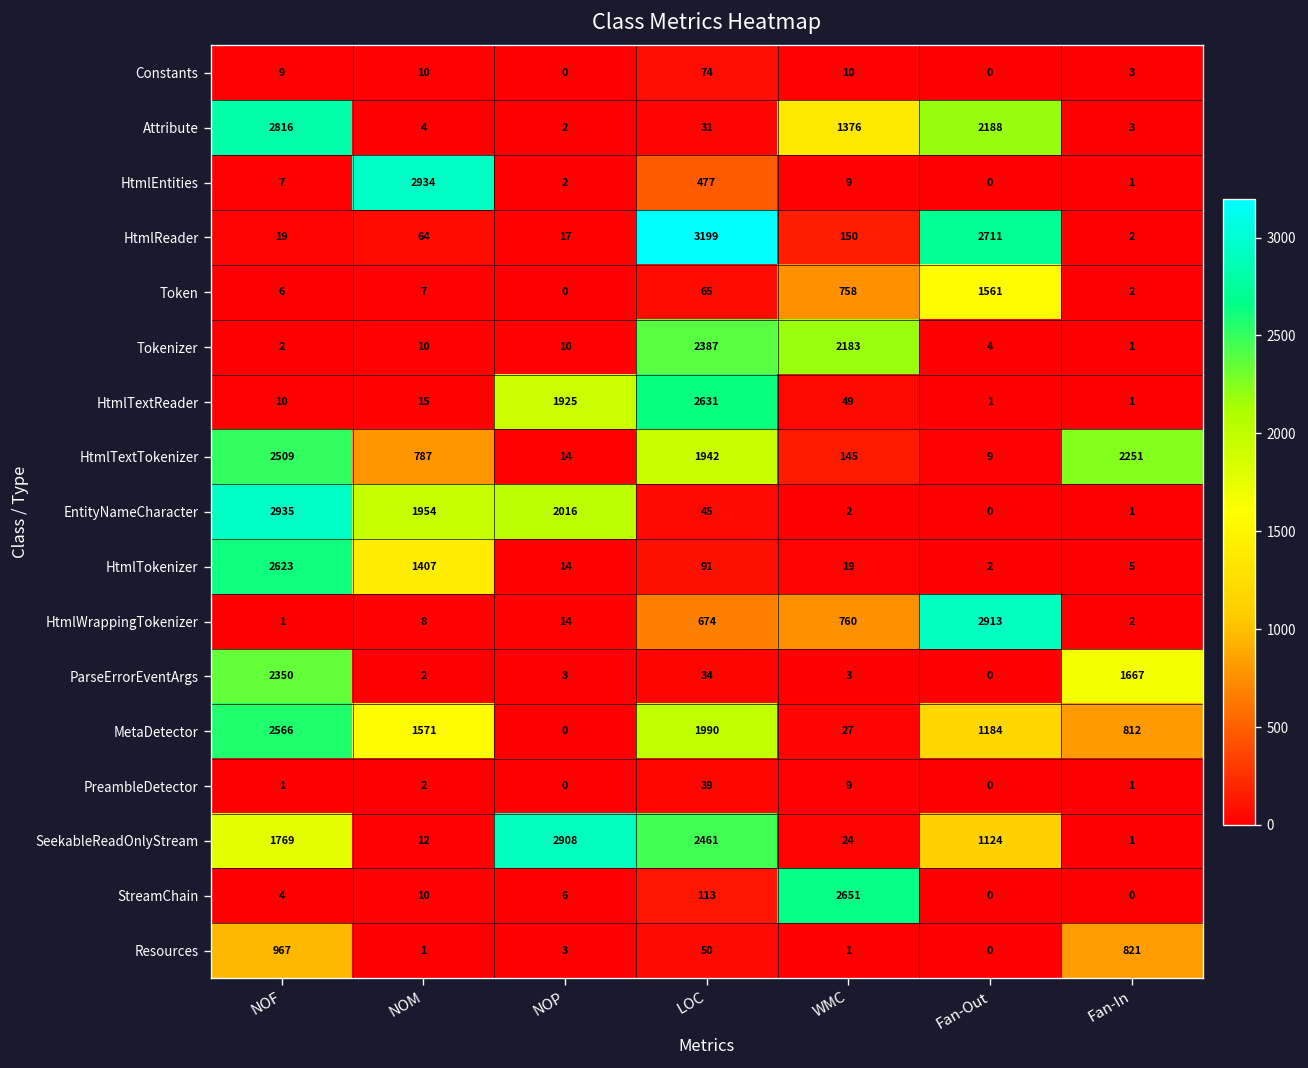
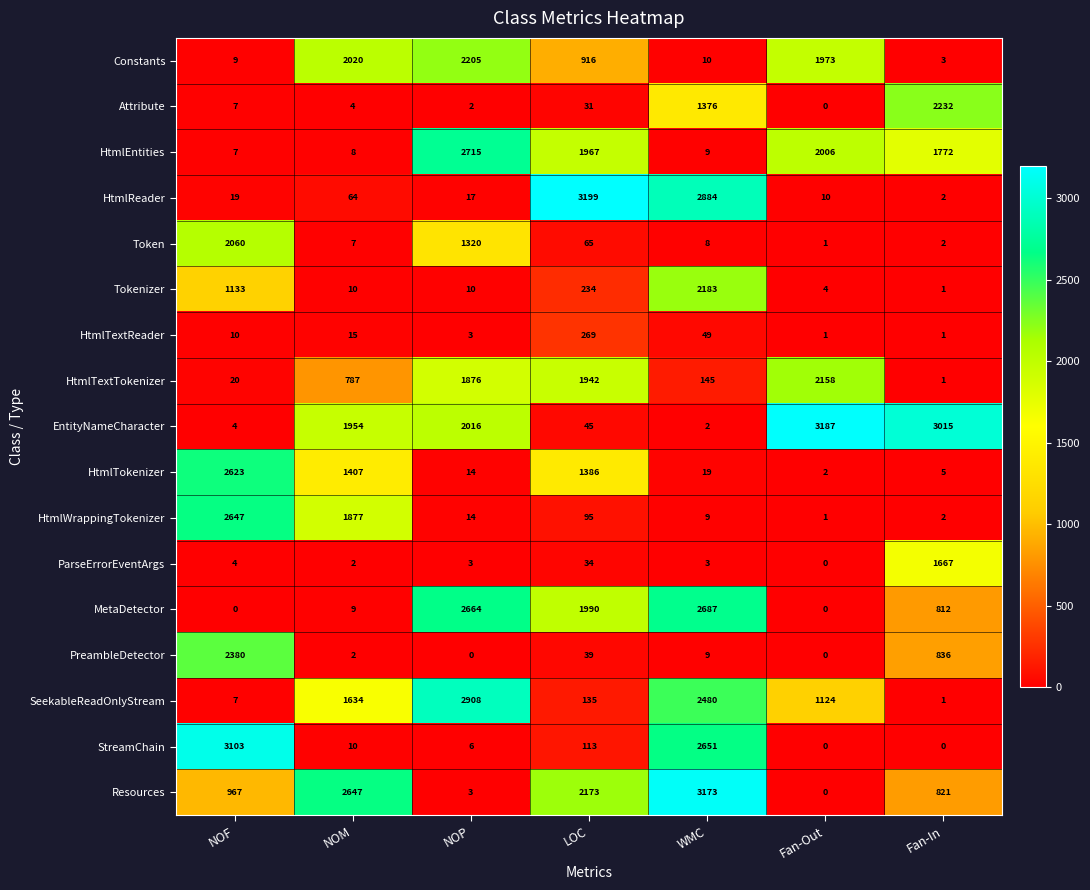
  {
    "Constants": {
      "NOF": 9,
-     "NOM": 10,
-     "NOP": 0,
-     "LOC": 74,
+     "NOM": 2020,
+     "NOP": 2205,
+     "LOC": 916,
      "WMC": 10,
-     "Fan-Out": 0,
+     "Fan-Out": 1973,
      "Fan-In": 3
    },
    "Attribute": {
-     "NOF": 2816,
+     "NOF": 7,
      "NOM": 4,
      "NOP": 2,
      "LOC": 31,
      "WMC": 1376,
-     "Fan-Out": 2188,
-     "Fan-In": 3
+     "Fan-Out": 0,
+     "Fan-In": 2232
    },
    "HtmlEntities": {
      "NOF": 7,
-     "NOM": 2934,
-     "NOP": 2,
-     "LOC": 477,
+     "NOM": 8,
+     "NOP": 2715,
+     "LOC": 1967,
      "WMC": 9,
-     "Fan-Out": 0,
-     "Fan-In": 1
+     "Fan-Out": 2006,
+     "Fan-In": 1772
    },
    "HtmlReader": {
      "NOF": 19,
      "NOM": 64,
      "NOP": 17,
      "LOC": 3199,
-     "WMC": 150,
-     "Fan-Out": 2711,
+     "WMC": 2884,
+     "Fan-Out": 10,
      "Fan-In": 2
    },
    "Token": {
-     "NOF": 6,
+     "NOF": 2060,
      "NOM": 7,
-     "NOP": 0,
+     "NOP": 1320,
      "LOC": 65,
-     "WMC": 758,
-     "Fan-Out": 1561,
+     "WMC": 8,
+     "Fan-Out": 1,
      "Fan-In": 2
    },
    "Tokenizer": {
-     "NOF": 2,
+     "NOF": 1133,
      "NOM": 10,
      "NOP": 10,
-     "LOC": 2387,
+     "LOC": 234,
      "WMC": 2183,
      "Fan-Out": 4,
      "Fan-In": 1
    },
    "HtmlTextReader": {
      "NOF": 10,
      "NOM": 15,
-     "NOP": 1925,
-     "LOC": 2631,
+     "NOP": 3,
+     "LOC": 269,
      "WMC": 49,
      "Fan-Out": 1,
      "Fan-In": 1
    },
    "HtmlTextTokenizer": {
-     "NOF": 2509,
+     "NOF": 20,
      "NOM": 787,
-     "NOP": 14,
+     "NOP": 1876,
      "LOC": 1942,
      "WMC": 145,
-     "Fan-Out": 9,
-     "Fan-In": 2251
+     "Fan-Out": 2158,
+     "Fan-In": 1
    },
    "EntityNameCharacter": {
-     "NOF": 2935,
+     "NOF": 4,
      "NOM": 1954,
      "NOP": 2016,
      "LOC": 45,
      "WMC": 2,
-     "Fan-Out": 0,
-     "Fan-In": 1
+     "Fan-Out": 3187,
+     "Fan-In": 3015
    },
    "HtmlTokenizer": {
      "NOF": 2623,
      "NOM": 1407,
      "NOP": 14,
-     "LOC": 91,
+     "LOC": 1386,
      "WMC": 19,
      "Fan-Out": 2,
      "Fan-In": 5
    },
    "HtmlWrappingTokenizer": {
-     "NOF": 1,
-     "NOM": 8,
+     "NOF": 2647,
+     "NOM": 1877,
      "NOP": 14,
-     "LOC": 674,
-     "WMC": 760,
-     "Fan-Out": 2913,
+     "LOC": 95,
+     "WMC": 9,
+     "Fan-Out": 1,
      "Fan-In": 2
    },
    "ParseErrorEventArgs": {
-     "NOF": 2350,
+     "NOF": 4,
      "NOM": 2,
      "NOP": 3,
      "LOC": 34,
      "WMC": 3,
      "Fan-Out": 0,
      "Fan-In": 1667
    },
    "MetaDetector": {
-     "NOF": 2566,
-     "NOM": 1571,
-     "NOP": 0,
+     "NOF": 0,
+     "NOM": 9,
+     "NOP": 2664,
      "LOC": 1990,
-     "WMC": 27,
-     "Fan-Out": 1184,
+     "WMC": 2687,
+     "Fan-Out": 0,
      "Fan-In": 812
    },
    "PreambleDetector": {
-     "NOF": 1,
+     "NOF": 2380,
      "NOM": 2,
      "NOP": 0,
      "LOC": 39,
      "WMC": 9,
      "Fan-Out": 0,
-     "Fan-In": 1
+     "Fan-In": 836
    },
    "SeekableReadOnlyStream": {
-     "NOF": 1769,
-     "NOM": 12,
+     "NOF": 7,
+     "NOM": 1634,
      "NOP": 2908,
-     "LOC": 2461,
-     "WMC": 24,
+     "LOC": 135,
+     "WMC": 2480,
      "Fan-Out": 1124,
      "Fan-In": 1
    },
    "StreamChain": {
-     "NOF": 4,
+     "NOF": 3103,
      "NOM": 10,
      "NOP": 6,
      "LOC": 113,
      "WMC": 2651,
      "Fan-Out": 0,
      "Fan-In": 0
    },
    "Resources": {
      "NOF": 967,
-     "NOM": 1,
+     "NOM": 2647,
      "NOP": 3,
-     "LOC": 50,
-     "WMC": 1,
+     "LOC": 2173,
+     "WMC": 3173,
      "Fan-Out": 0,
      "Fan-In": 821
    }
  }
